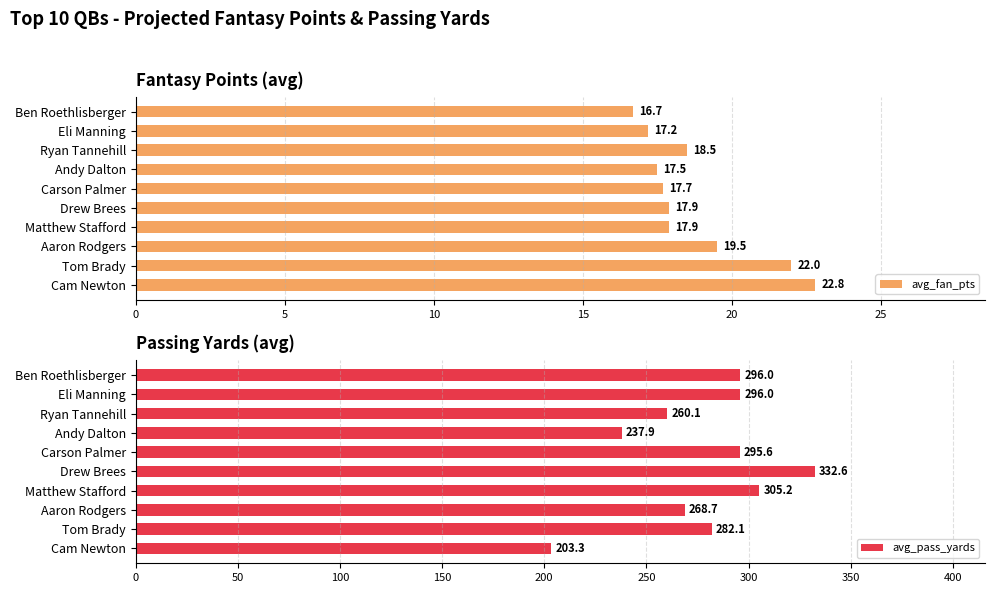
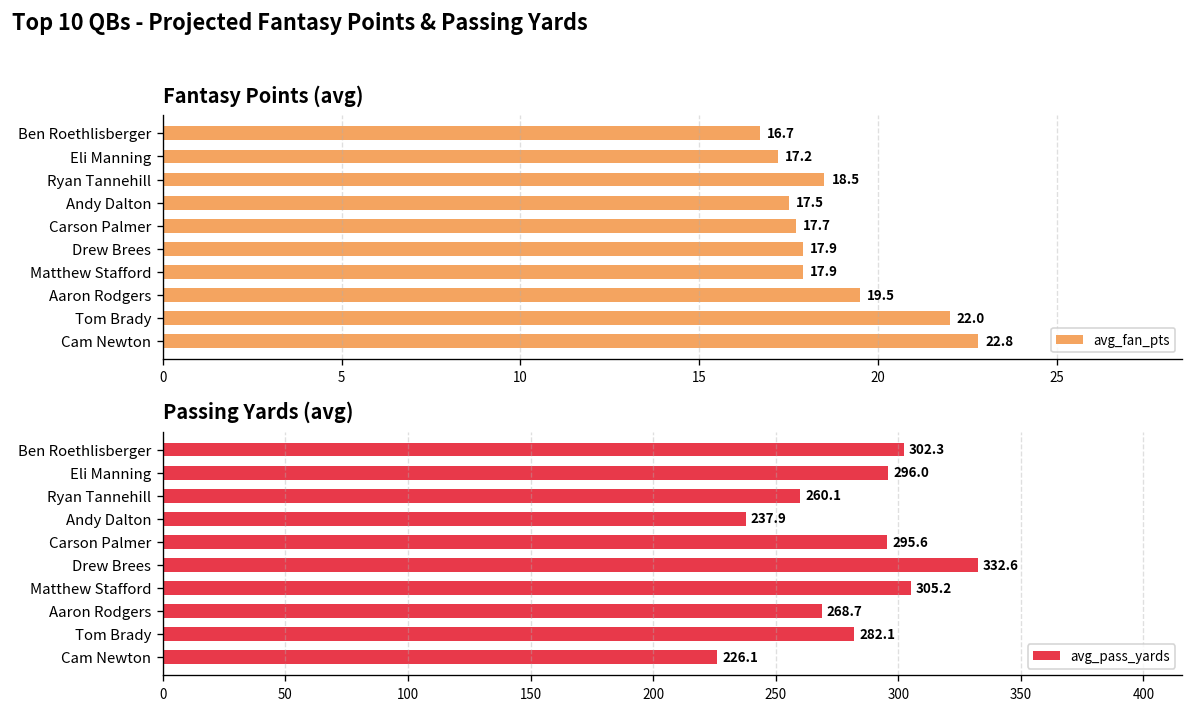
  {
    "Fantasy Points (avg)": {
      "Ben Roethlisberger": 16.7,
      "Eli Manning": 17.2,
      "Ryan Tannehill": 18.5,
      "Andy Dalton": 17.5,
      "Carson Palmer": 17.7,
      "Drew Brees": 17.9,
      "Matthew Stafford": 17.9,
      "Aaron Rodgers": 19.5,
      "Tom Brady": 22.0,
      "Cam Newton": 22.8
    },
    "Passing Yards (avg)": {
-     "Ben Roethlisberger": 296.0,
+     "Ben Roethlisberger": 302.3,
      "Eli Manning": 296.0,
      "Ryan Tannehill": 260.1,
      "Andy Dalton": 237.9,
      "Carson Palmer": 295.6,
      "Drew Brees": 332.6,
      "Matthew Stafford": 305.2,
      "Aaron Rodgers": 268.7,
      "Tom Brady": 282.1,
-     "Cam Newton": 203.3
+     "Cam Newton": 226.1
    }
  }
